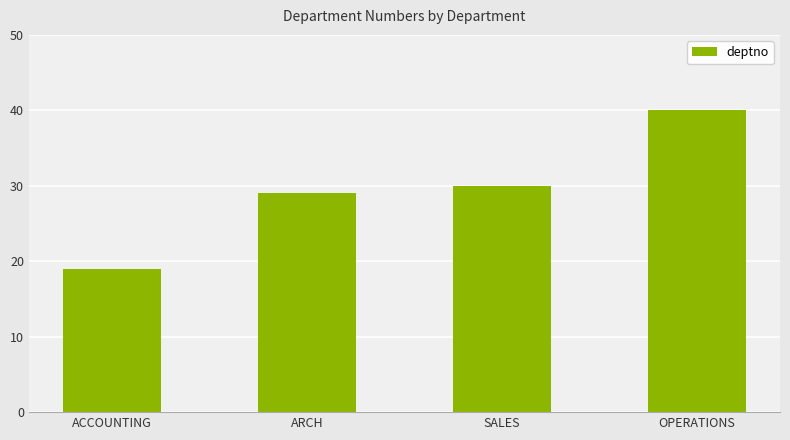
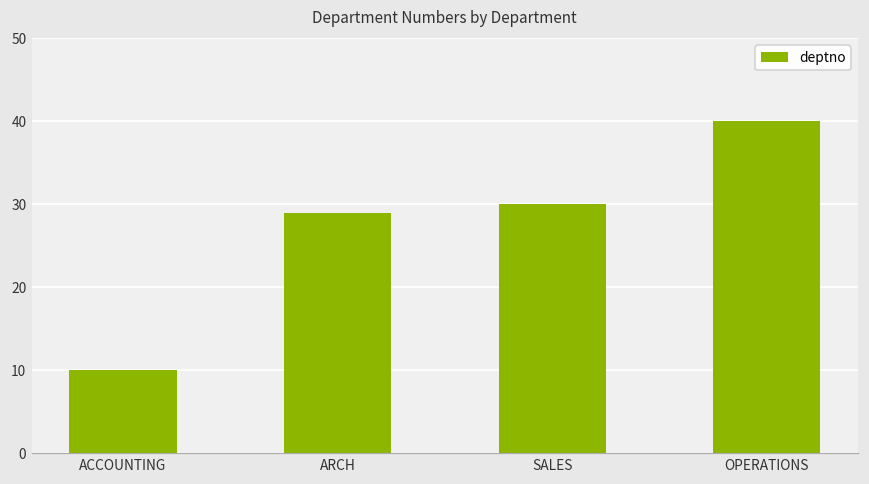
  {
-   "ACCOUNTING": 19,
+   "ACCOUNTING": 10,
    "ARCH": 29,
    "SALES": 30,
    "OPERATIONS": 40
  }
